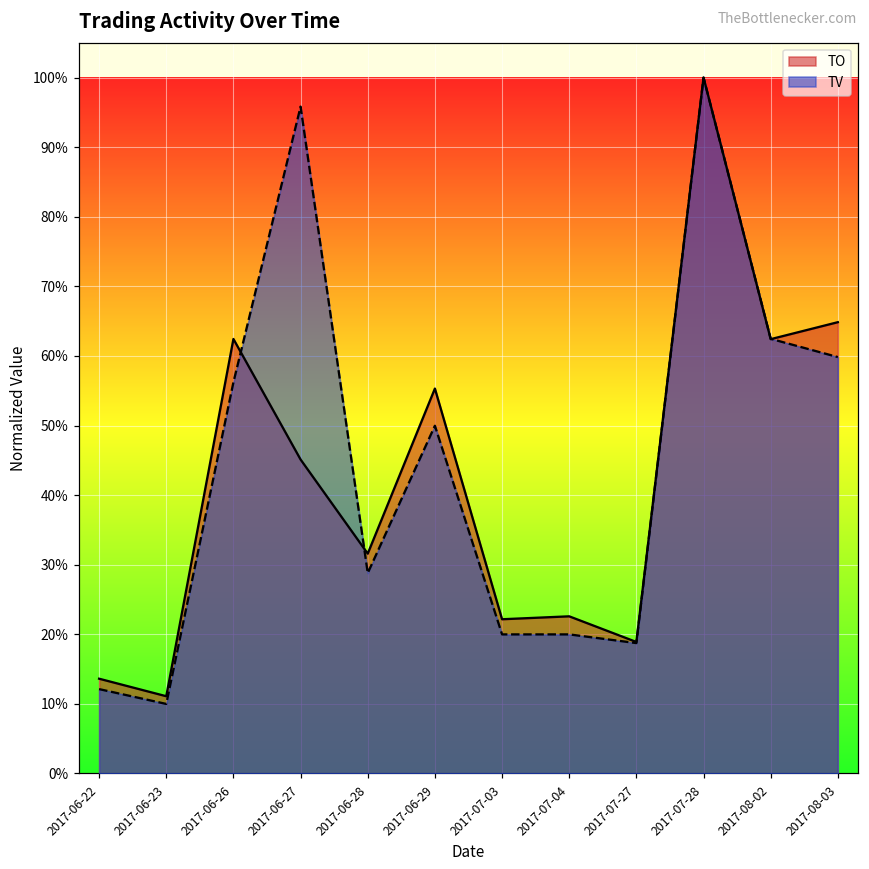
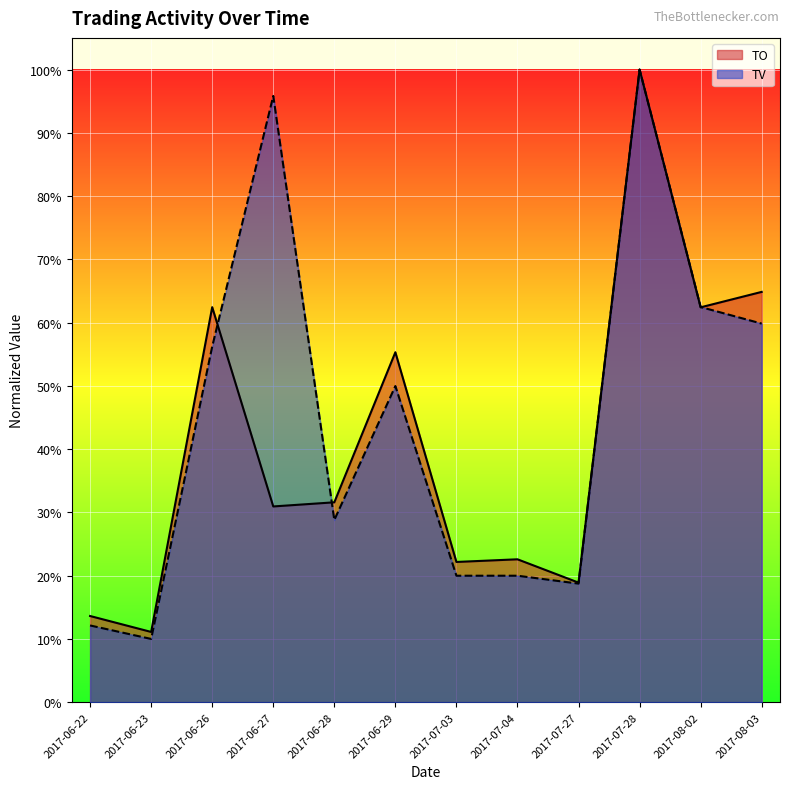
  {
    "TO": {
      "2017-06-22": "14%",
      "2017-06-23": "11%",
      "2017-06-26": "62%",
-     "2017-06-27": "45%",
+     "2017-06-27": "31%",
      "2017-06-28": "32%",
      "2017-06-29": "55%",
      "2017-07-03": "22%",
      "2017-07-04": "23%",
      "2017-08-03": "65%"
    },
    "TV": {
      "2017-06-22": "12%",
      "2017-06-23": "10%",
      "2017-06-26": "56%",
      "2017-06-27": "96%",
      "2017-06-28": "29%",
      "2017-06-29": "50%",
      "2017-07-03": "20%",
      "2017-07-04": "20%",
      "2017-08-03": "60%"
    }
  }
